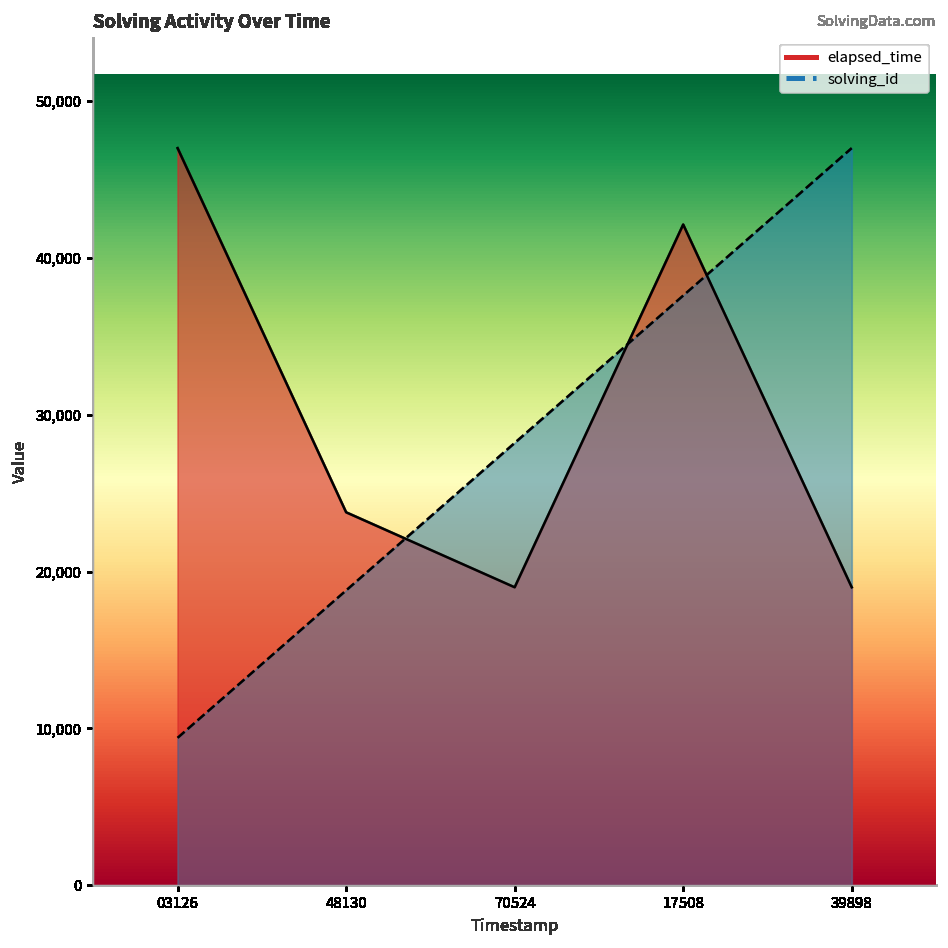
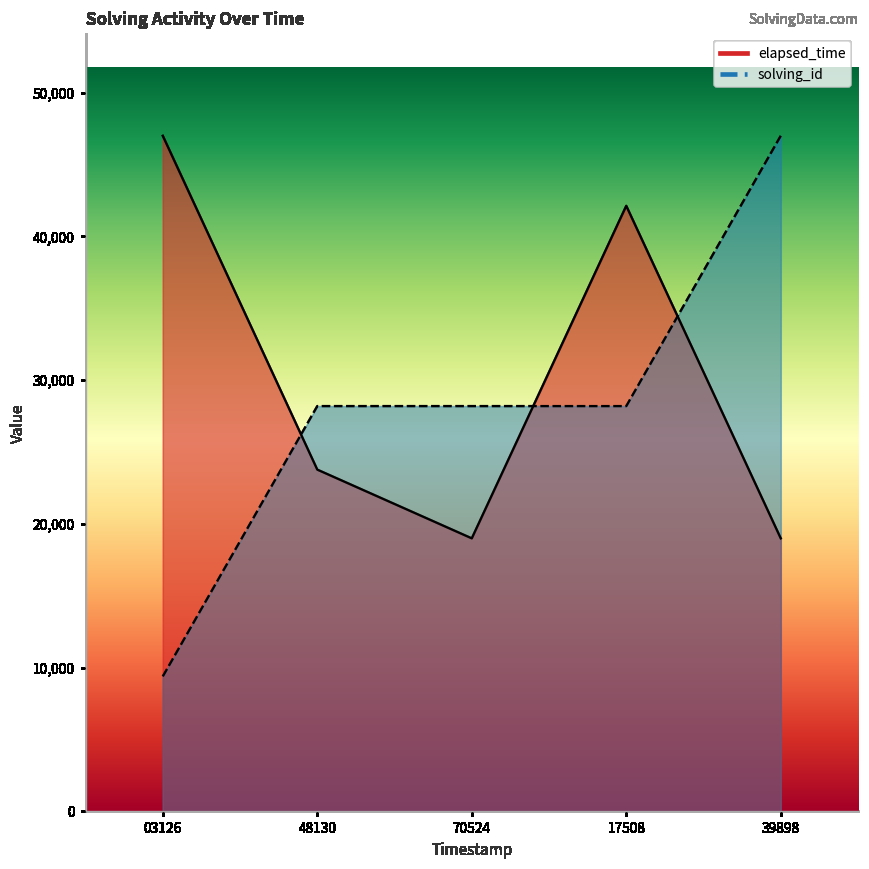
  {
    "elapsed_time": {
      "03126": "47,000",
      "48130": "23,800",
      "70524": "19,000",
      "17508": "42,100",
      "39898": "19,000"
    },
    "solving_id": {
      "03126": "9,400",
-     "48130": "18,800",
+     "48130": "28,200",
      "70524": "28,200",
-     "17508": "37,600",
+     "17508": "28,200",
      "39898": "47,000"
    }
  }
